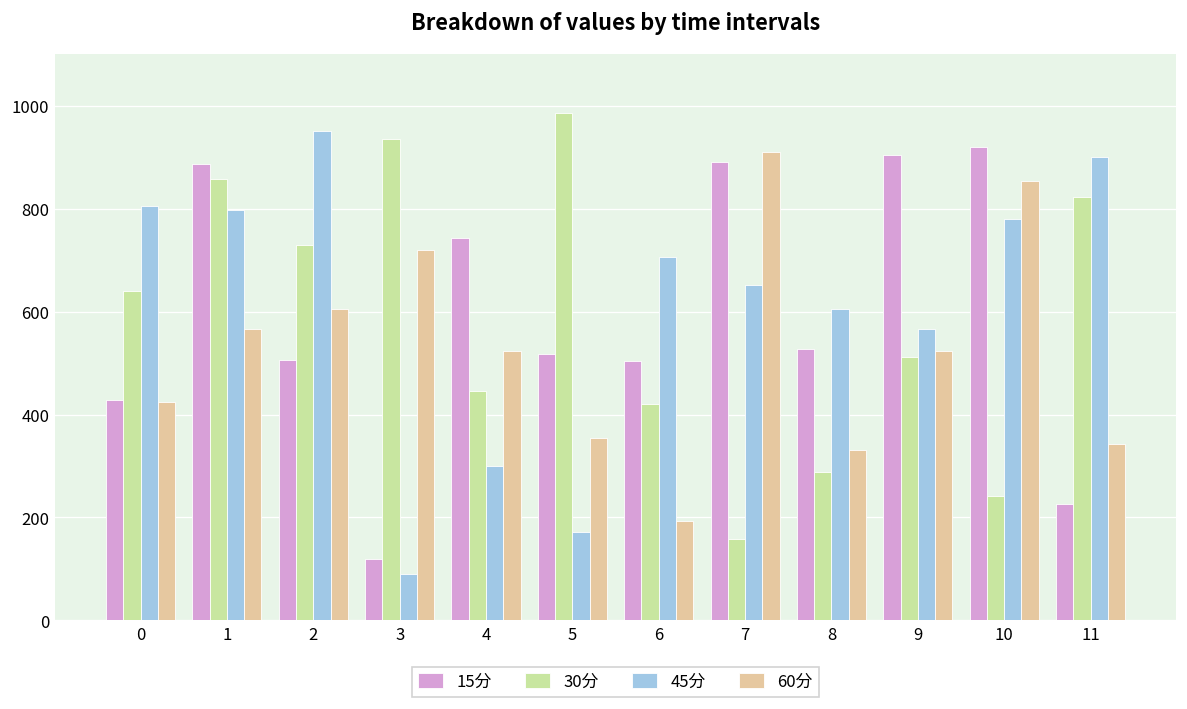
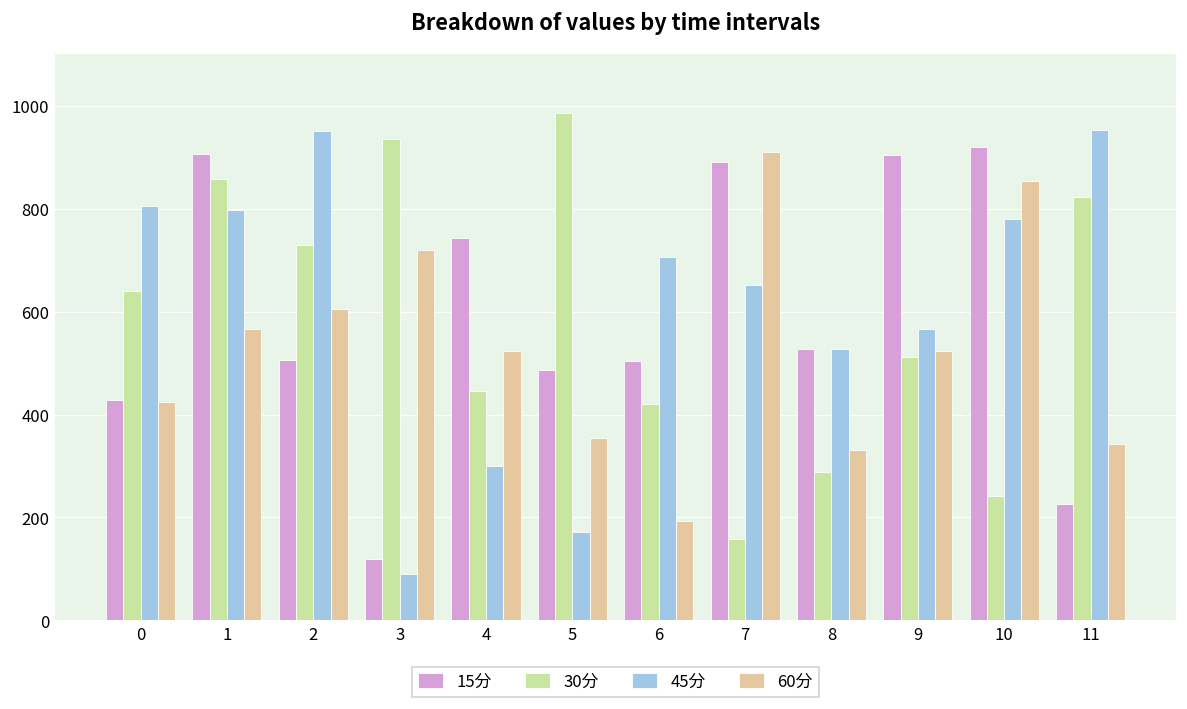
  {
    "15分": {
      "0": 430,
-     "1": 890,
+     "1": 910,
      "2": 510,
      "3": 120,
      "4": 740,
-     "5": 520,
+     "5": 490,
      "6": 500,
      "7": 890,
      "8": 530,
      "9": 900,
      "10": 920,
      "11": 230
    },
    "45分": {
      "0": 800,
      "1": 800,
      "2": 950,
      "3": 90,
      "4": 300,
      "5": 170,
      "6": 710,
      "7": 650,
-     "8": 610,
+     "8": 530,
      "9": 570,
      "10": 780,
-     "11": 900
+     "11": 950
    }
  }
